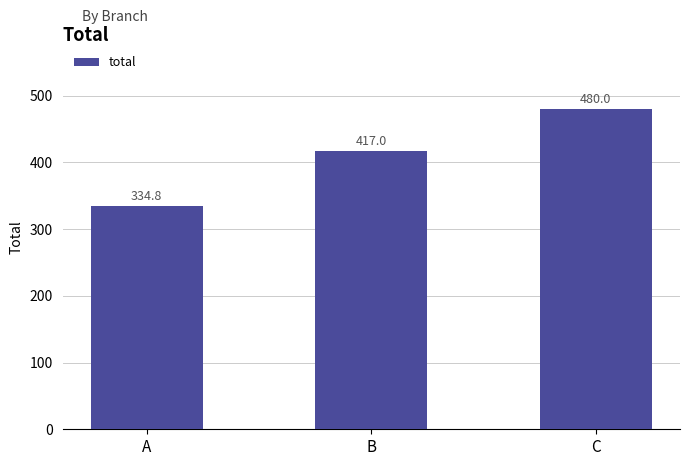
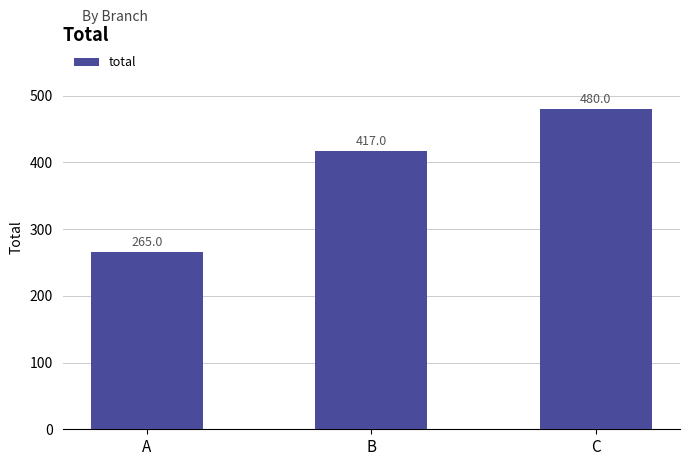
  {
-   "A": 334.8,
+   "A": 265.0,
    "B": 417.0,
    "C": 480.0
  }
